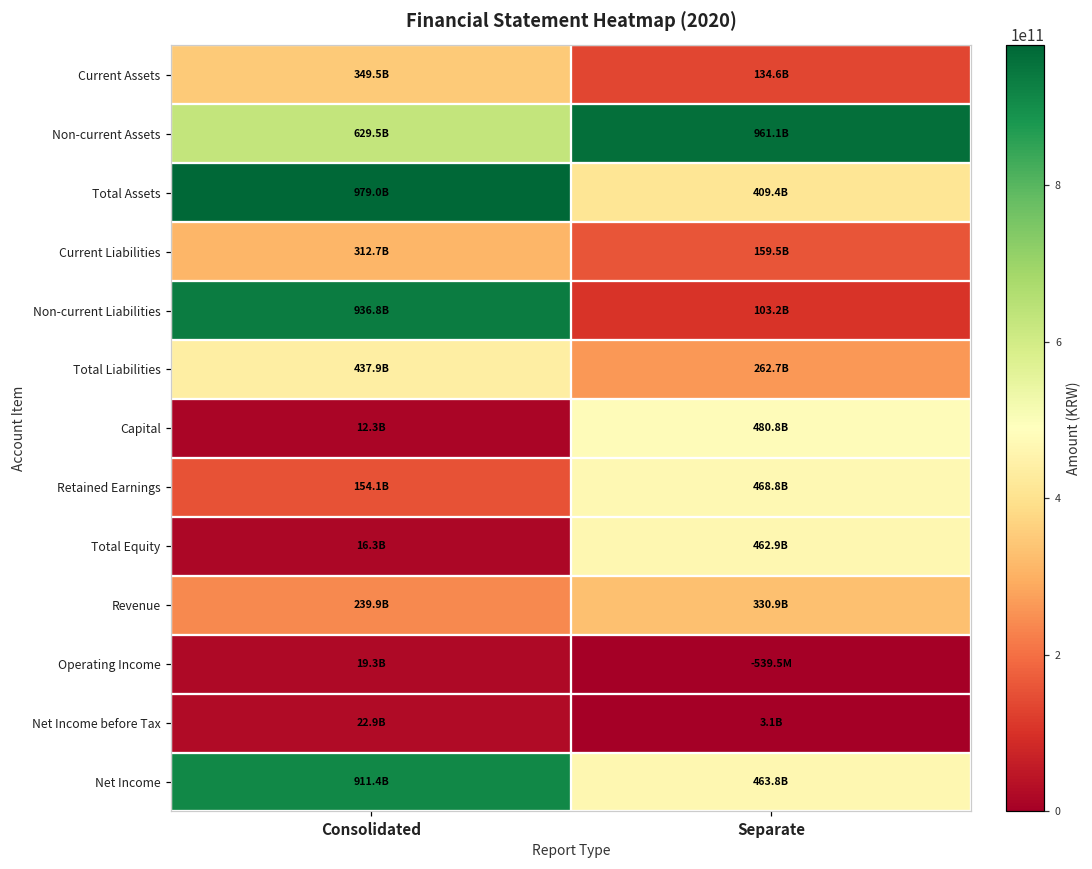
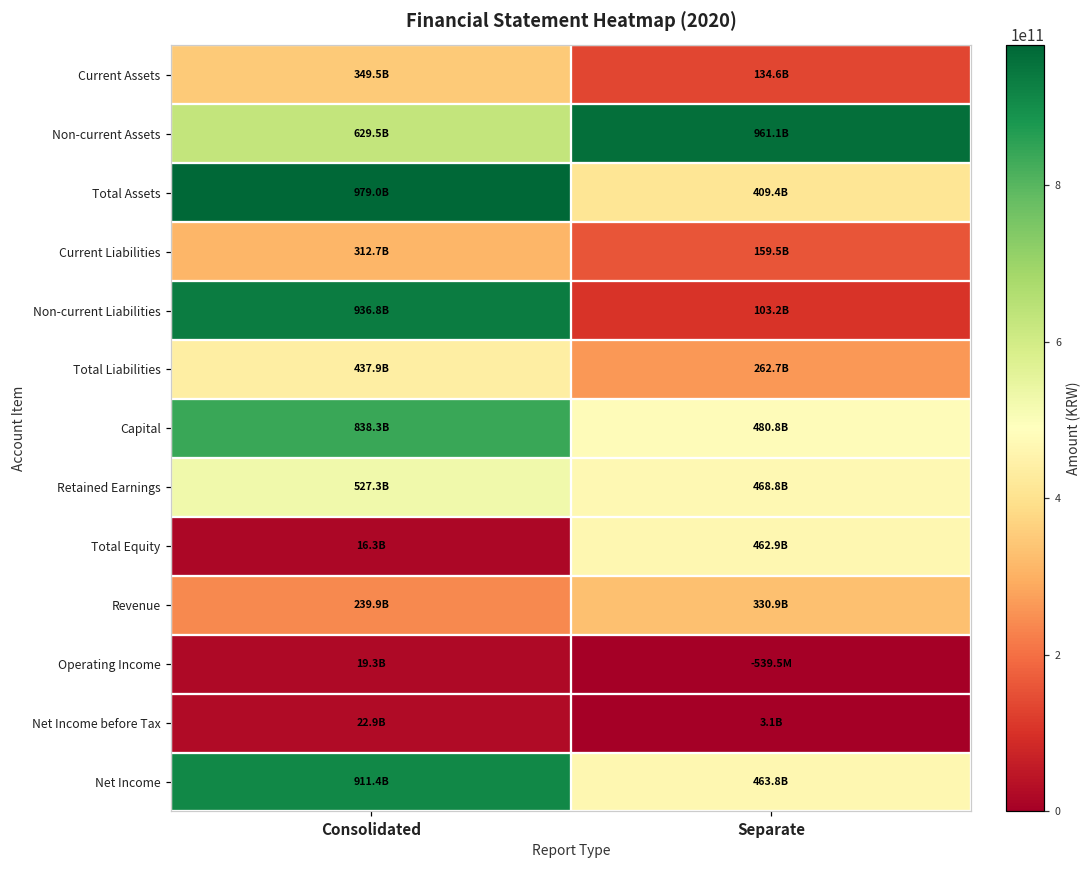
  {
    "Current Assets": {
      "Consolidated": "349.5B",
      "Separate": "134.6B"
    },
    "Non-current Assets": {
      "Consolidated": "629.5B",
      "Separate": "961.1B"
    },
    "Total Assets": {
      "Consolidated": "979.0B",
      "Separate": "409.4B"
    },
    "Current Liabilities": {
      "Consolidated": "312.7B",
      "Separate": "159.5B"
    },
    "Non-current Liabilities": {
      "Consolidated": "936.8B",
      "Separate": "103.2B"
    },
    "Total Liabilities": {
      "Consolidated": "437.9B",
      "Separate": "262.7B"
    },
    "Capital": {
-     "Consolidated": "12.3B",
+     "Consolidated": "838.3B",
      "Separate": "480.8B"
    },
    "Retained Earnings": {
-     "Consolidated": "154.1B",
+     "Consolidated": "527.3B",
      "Separate": "468.8B"
    },
    "Total Equity": {
      "Consolidated": "16.3B",
      "Separate": "462.9B"
    },
    "Revenue": {
      "Consolidated": "239.9B",
      "Separate": "330.9B"
    },
    "Operating Income": {
      "Consolidated": "19.3B",
      "Separate": "-539.5M"
    },
    "Net Income before Tax": {
      "Consolidated": "22.9B",
      "Separate": "3.1B"
    },
    "Net Income": {
      "Consolidated": "911.4B",
      "Separate": "463.8B"
    }
  }
